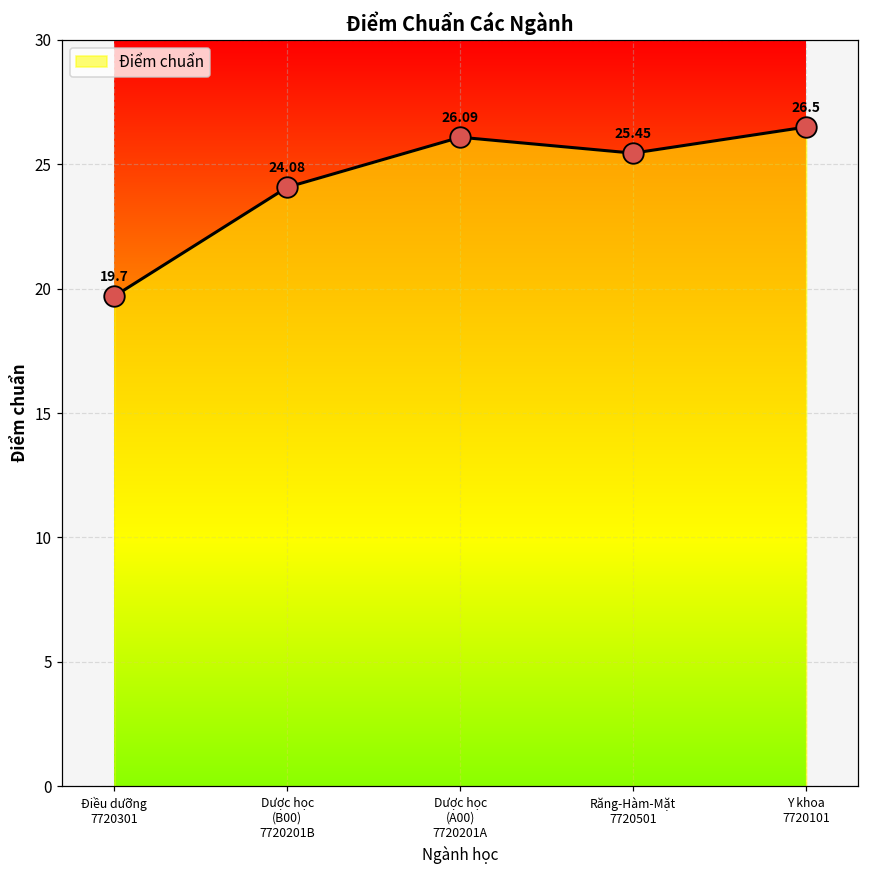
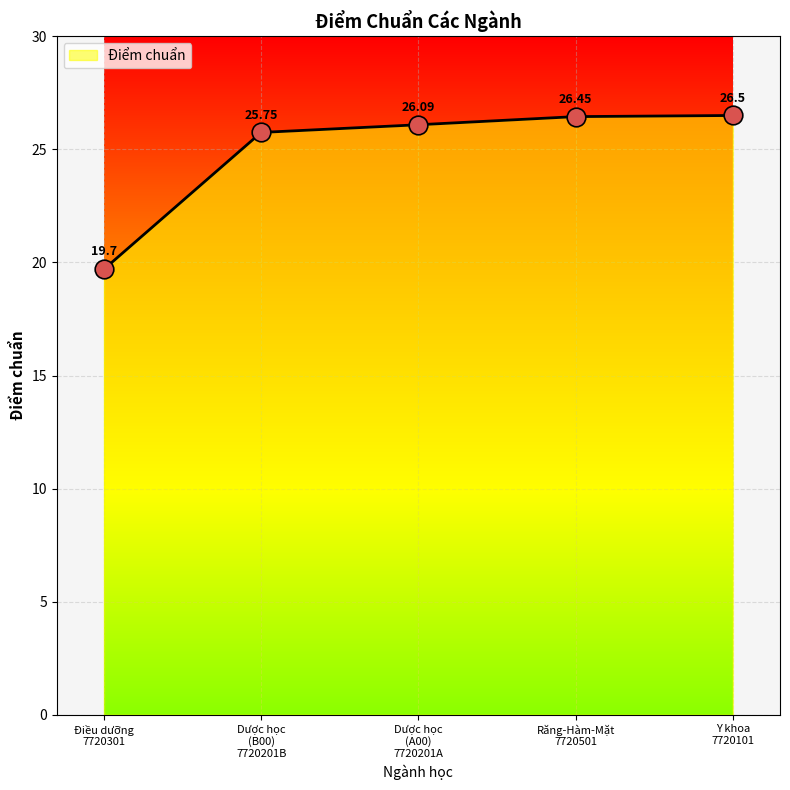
  {
    "Điều dưỡng 7720301": 19.7,
-   "Dược học (B00) 7720201B": 24.08,
+   "Dược học (B00) 7720201B": 25.75,
    "Dược học (A00) 7720201A": 26.09,
-   "Răng-Hàm-Mặt 7720501": 25.45,
+   "Răng-Hàm-Mặt 7720501": 26.45,
    "Y khoa 7720101": 26.5
  }
